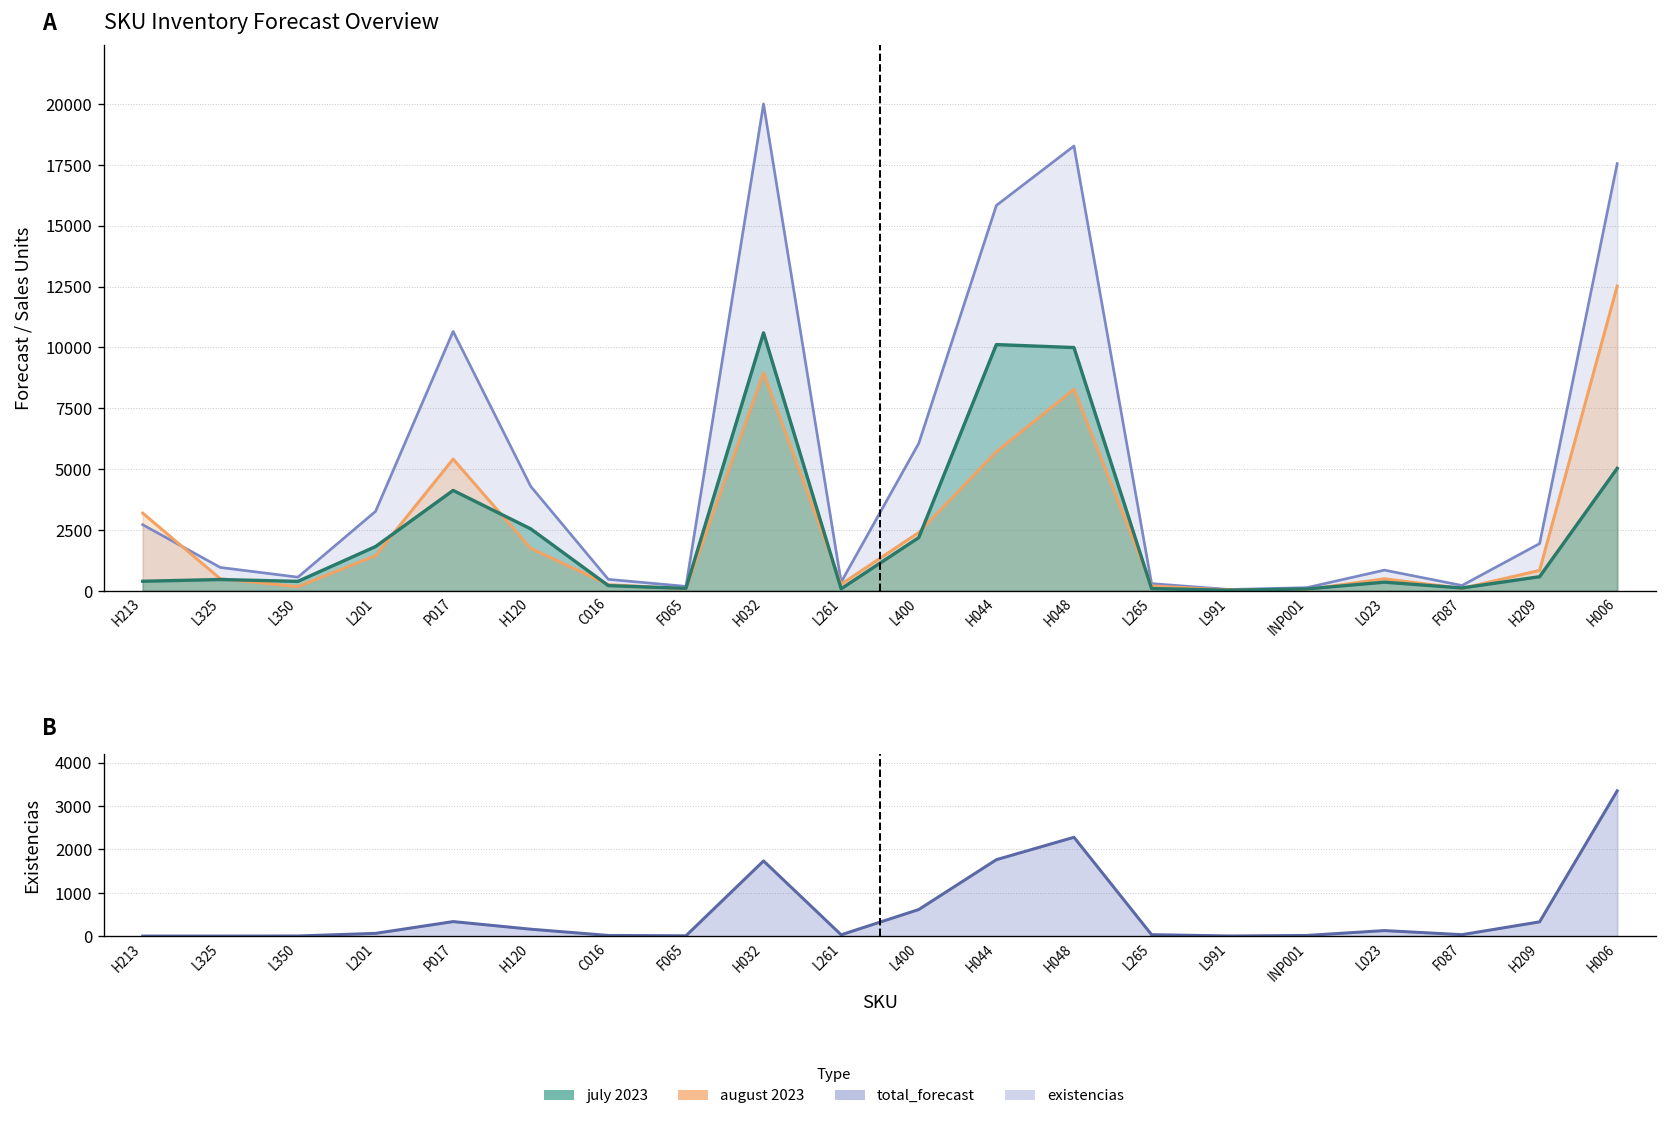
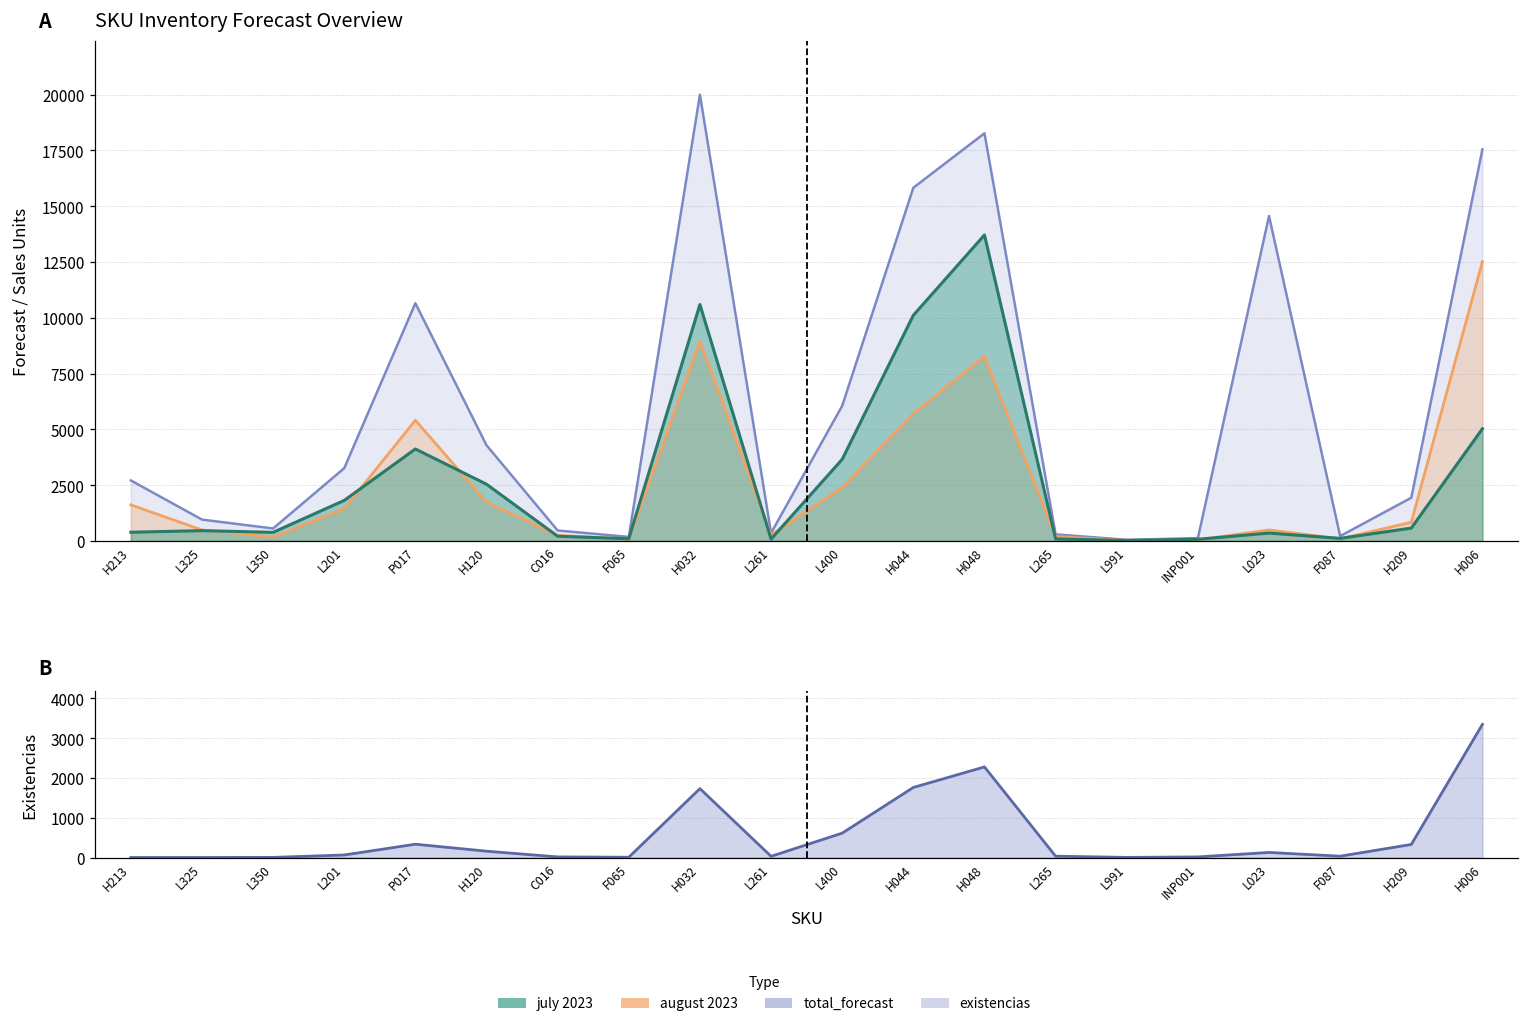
  {
    "SKU Inventory Forecast Overview": {
      "total_forecast": {
        "H213": 2700,
        "L325": 1000,
        "L350": 600,
        "L201": 3300,
        "P017": 10700,
        "H120": 4300,
        "C016": 500,
        "H032": 20000,
        "L400": 6100,
        "H044": 15800,
        "H048": 18300,
-       "L023": 900,
+       "L023": 14600,
        "H209": 1900,
        "H006": 17600
      },
      "august 2023": {
-       "H213": 3200,
+       "H213": 1600,
        "L350": 200,
        "L201": 1400,
        "P017": 5400,
        "H120": 1700,
        "H032": 9000,
        "L400": 2400,
        "H044": 5700,
        "H048": 8300,
        "L023": 500,
        "H209": 800,
        "H006": 12500
      },
      "july 2023": {
        "H213": 400,
        "L350": 400,
        "L201": 1800,
        "P017": 4100,
        "H120": 2500,
        "H032": 10600,
        "L261": 100,
-       "L400": 2200,
+       "L400": 3700,
        "H044": 10100,
-       "H048": 10000,
+       "H048": 13700,
        "L023": 400,
        "H209": 600,
        "H006": 5000
      }
    }
  }
